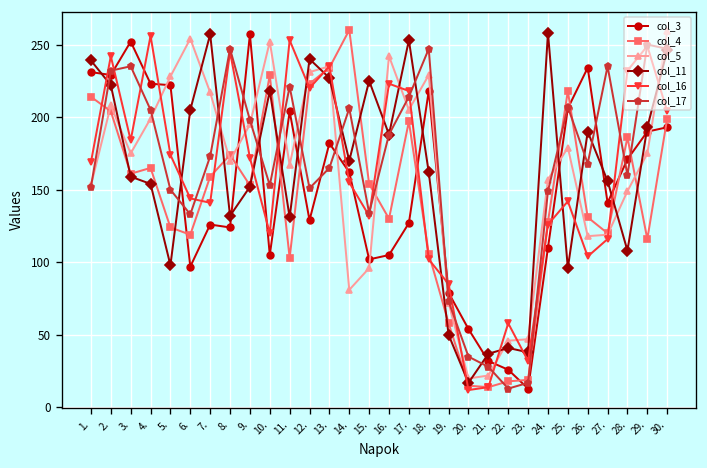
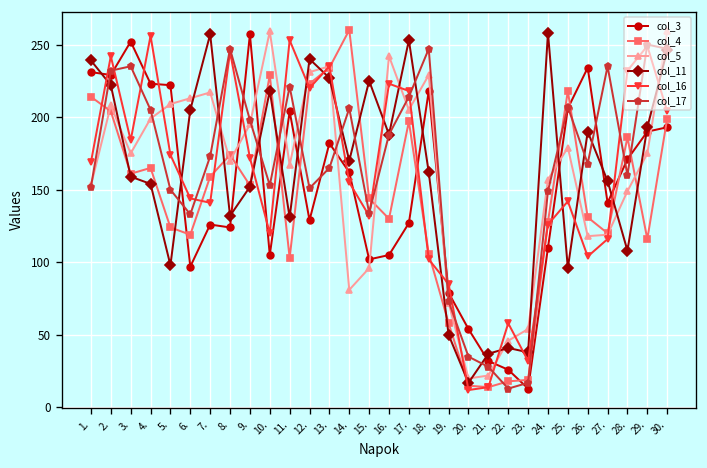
  {
    "col_4": {
      "1.": 214,
      "2.": 204,
      "4.": 165,
      "5.": 124,
      "6.": 119,
      "7.": 159,
      "8.": 174,
      "10.": 229,
      "11.": 103,
      "12.": 223,
      "14.": 260,
-     "15.": 154,
+     "15.": 144,
      "16.": 130,
      "17.": 197,
      "18.": 106,
      "19.": 58,
      "22.": 18,
      "25.": 218,
      "26.": 131,
      "28.": 186,
      "29.": 116,
      "30.": 199
    },
    "col_5": {
      "2.": 208,
      "3.": 175,
      "4.": 199,
-     "5.": 228,
-     "6.": 254,
+     "5.": 209,
+     "6.": 213,
      "7.": 217,
      "8.": 170,
      "9.": 195,
-     "10.": 252,
+     "10.": 259,
      "11.": 167,
      "12.": 231,
      "14.": 81,
      "15.": 96,
      "16.": 242,
      "17.": 205,
      "18.": 229,
      "20.": 20,
      "21.": 22,
      "22.": 46,
-     "23.": 47,
+     "23.": 54,
      "24.": 157,
      "25.": 179,
      "26.": 118,
      "28.": 149,
      "29.": 175
    }
  }
